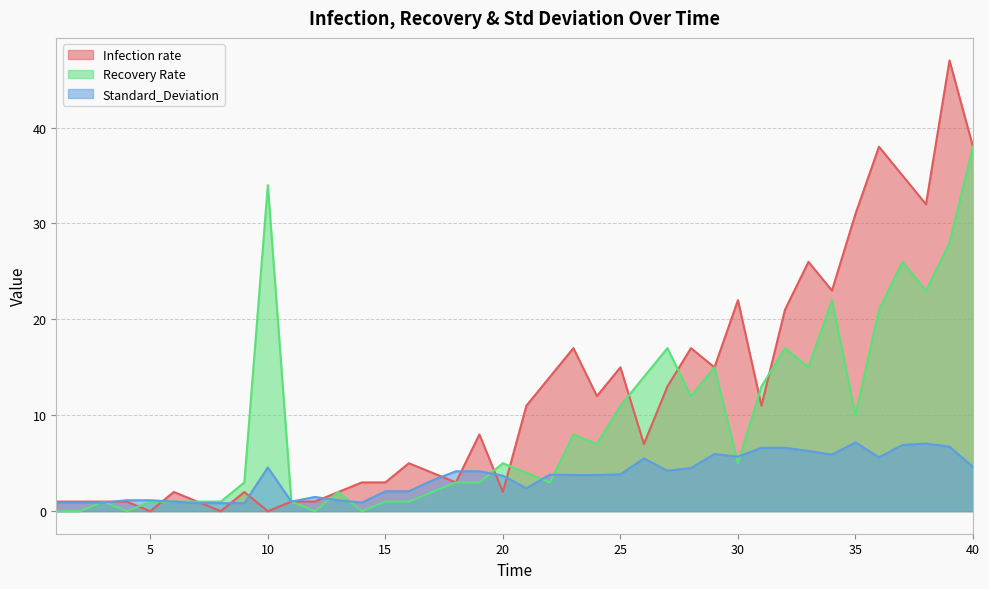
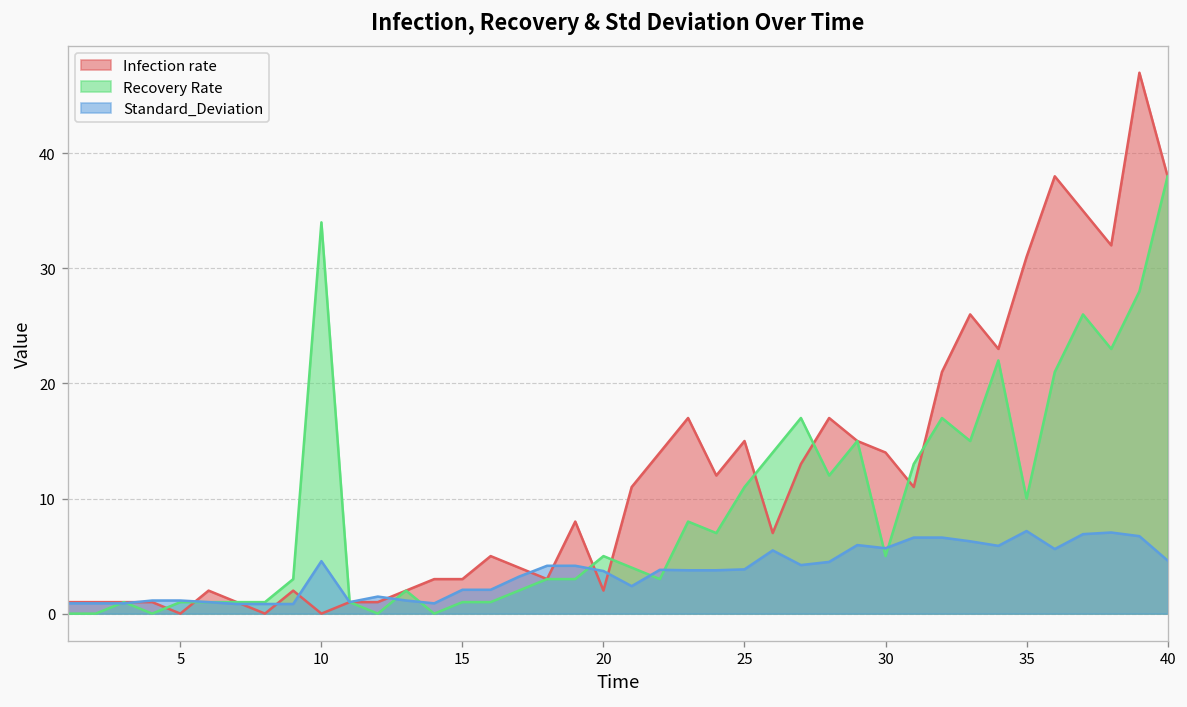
  {
    "Infection rate": {
      "5": 0,
      "10": 0,
      "15": 3,
      "20": 2,
      "25": 15,
-     "30": 22,
+     "30": 14,
      "35": 31
    },
    "Recovery Rate": {
      "10": 34,
      "15": 1,
      "20": 5,
      "25": 11,
      "30": 5,
      "35": 10
    },
    "Standard_Deviation": {
      "10": 5,
      "15": 2,
      "20": 4,
      "25": 4,
      "30": 6,
      "35": 7,
      "40": 5
    }
  }
